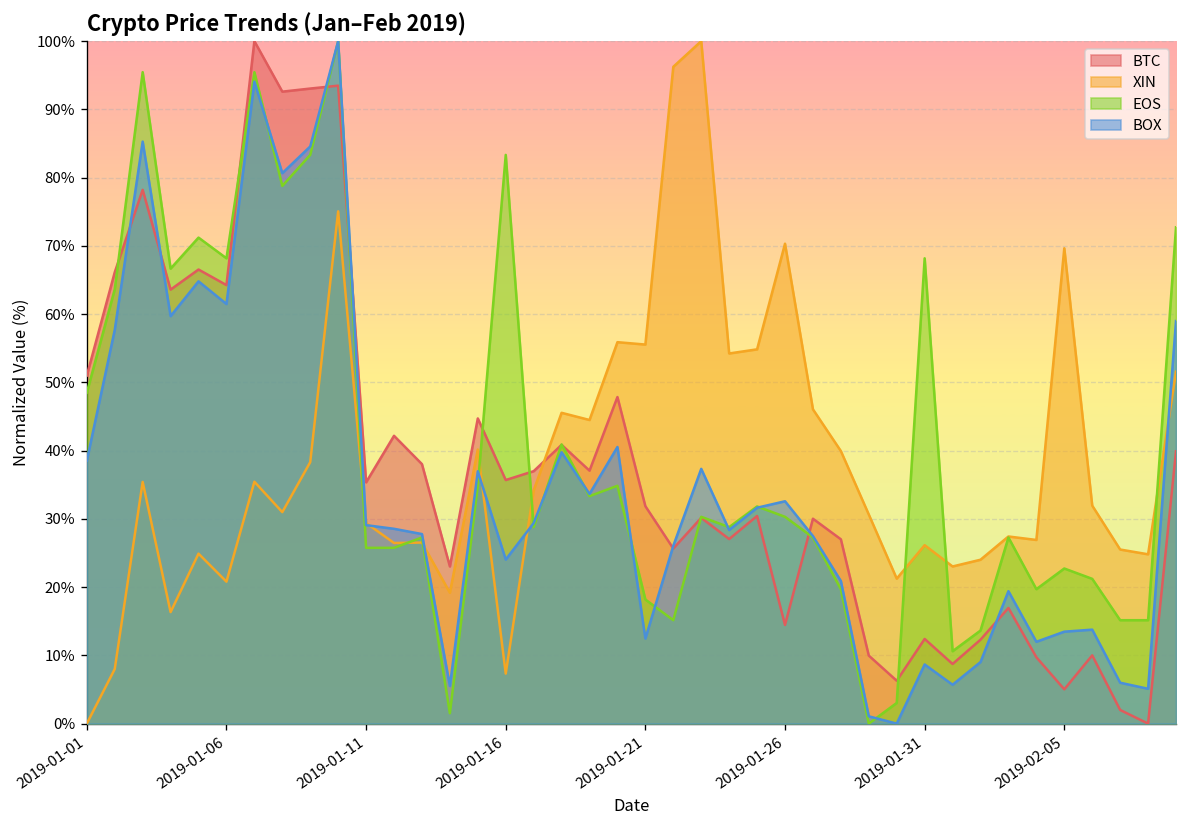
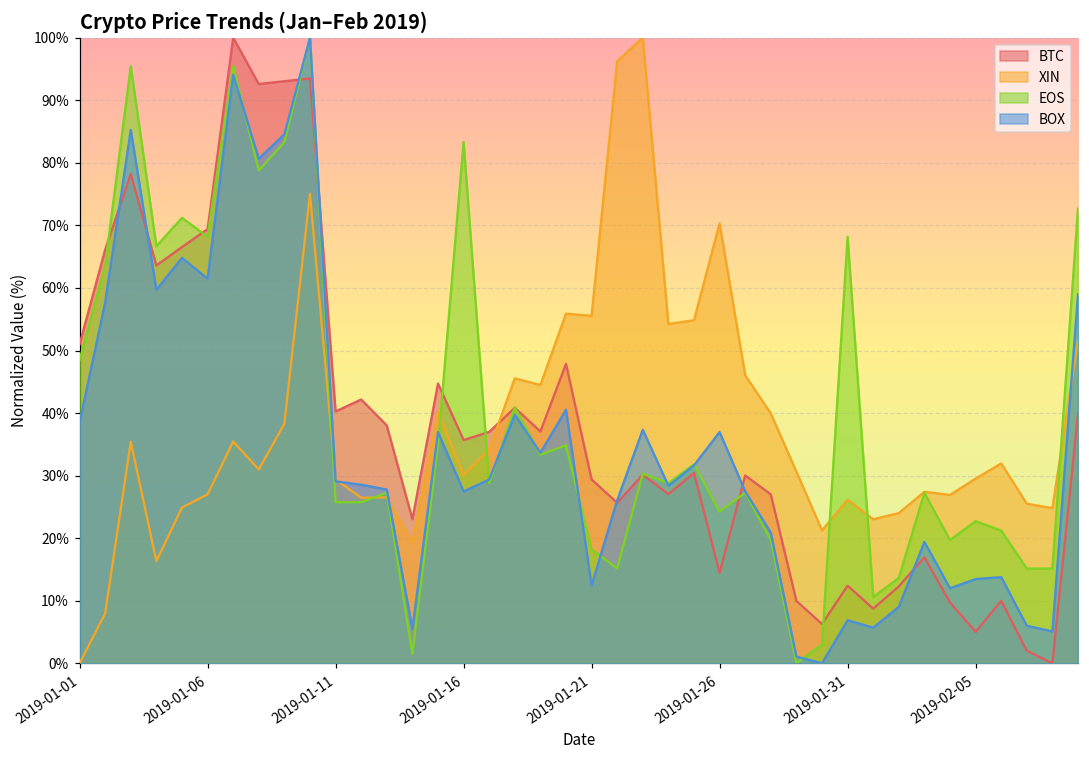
  {
    "BTC": {
      "2019-01-01": "51%",
-     "2019-01-06": "64%",
-     "2019-01-11": "35%",
+     "2019-01-06": "69%",
+     "2019-01-11": "40%",
      "2019-01-16": "36%",
-     "2019-01-21": "32%",
+     "2019-01-21": "29%",
      "2019-01-26": "14%",
      "2019-01-31": "12%",
      "2019-02-05": "5%"
    },
    "XIN": {
      "2019-01-01": "0%",
-     "2019-01-06": "21%",
-     "2019-01-16": "7%",
+     "2019-01-06": "27%",
+     "2019-01-16": "30%",
      "2019-01-21": "56%",
      "2019-01-26": "70%",
      "2019-01-31": "26%",
-     "2019-02-05": "70%"
+     "2019-02-05": "30%"
    },
    "EOS": {
      "2019-01-01": "48%",
      "2019-01-06": "68%",
      "2019-01-11": "26%",
      "2019-01-16": "83%",
      "2019-01-21": "18%",
-     "2019-01-26": "30%",
+     "2019-01-26": "24%",
      "2019-01-31": "68%",
      "2019-02-05": "23%"
    },
    "BOX": {
      "2019-01-01": "39%",
      "2019-01-06": "61%",
-     "2019-01-16": "24%",
+     "2019-01-16": "27%",
      "2019-01-21": "12%",
-     "2019-01-26": "33%",
-     "2019-01-31": "9%",
+     "2019-01-26": "37%",
+     "2019-01-31": "7%",
      "2019-02-05": "13%"
    }
  }
